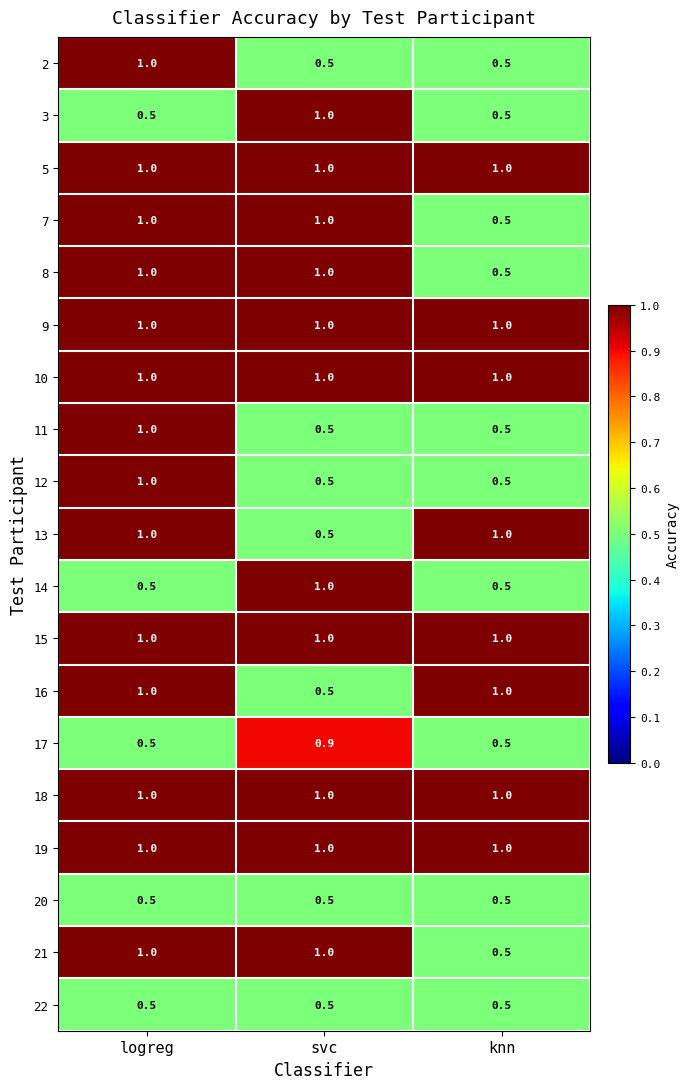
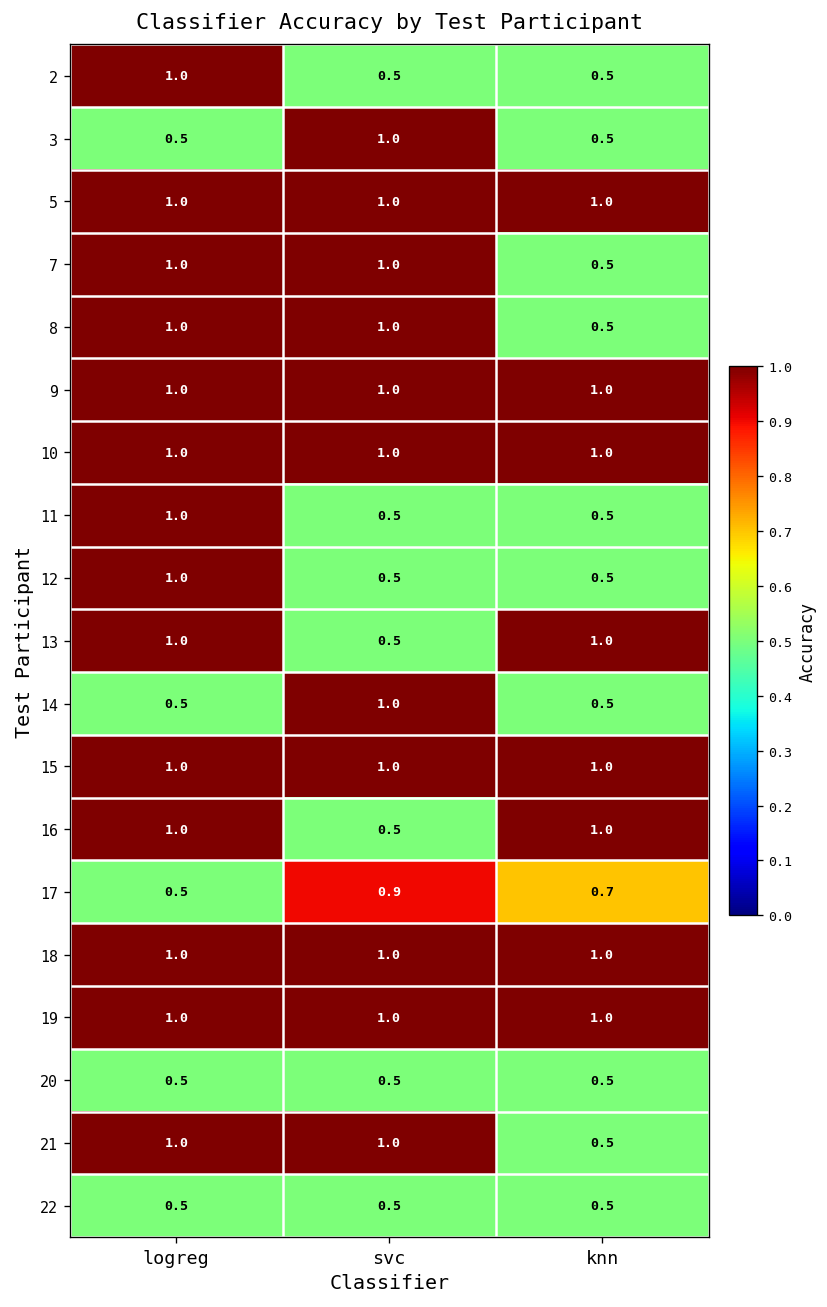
  {
    "2": {
      "logreg": 1.0,
      "svc": 0.5,
      "knn": 0.5
    },
    "3": {
      "logreg": 0.5,
      "svc": 1.0,
      "knn": 0.5
    },
    "5": {
      "logreg": 1.0,
      "svc": 1.0,
      "knn": 1.0
    },
    "7": {
      "logreg": 1.0,
      "svc": 1.0,
      "knn": 0.5
    },
    "8": {
      "logreg": 1.0,
      "svc": 1.0,
      "knn": 0.5
    },
    "9": {
      "logreg": 1.0,
      "svc": 1.0,
      "knn": 1.0
    },
    "10": {
      "logreg": 1.0,
      "svc": 1.0,
      "knn": 1.0
    },
    "11": {
      "logreg": 1.0,
      "svc": 0.5,
      "knn": 0.5
    },
    "12": {
      "logreg": 1.0,
      "svc": 0.5,
      "knn": 0.5
    },
    "13": {
      "logreg": 1.0,
      "svc": 0.5,
      "knn": 1.0
    },
    "14": {
      "logreg": 0.5,
      "svc": 1.0,
      "knn": 0.5
    },
    "15": {
      "logreg": 1.0,
      "svc": 1.0,
      "knn": 1.0
    },
    "16": {
      "logreg": 1.0,
      "svc": 0.5,
      "knn": 1.0
    },
    "17": {
      "logreg": 0.5,
      "svc": 0.9,
-     "knn": 0.5
+     "knn": 0.7
    },
    "18": {
      "logreg": 1.0,
      "svc": 1.0,
      "knn": 1.0
    },
    "19": {
      "logreg": 1.0,
      "svc": 1.0,
      "knn": 1.0
    },
    "20": {
      "logreg": 0.5,
      "svc": 0.5,
      "knn": 0.5
    },
    "21": {
      "logreg": 1.0,
      "svc": 1.0,
      "knn": 0.5
    },
    "22": {
      "logreg": 0.5,
      "svc": 0.5,
      "knn": 0.5
    }
  }
